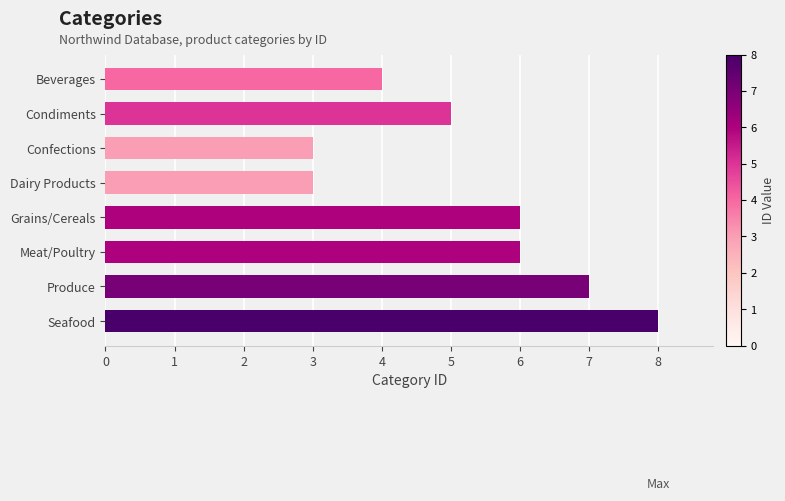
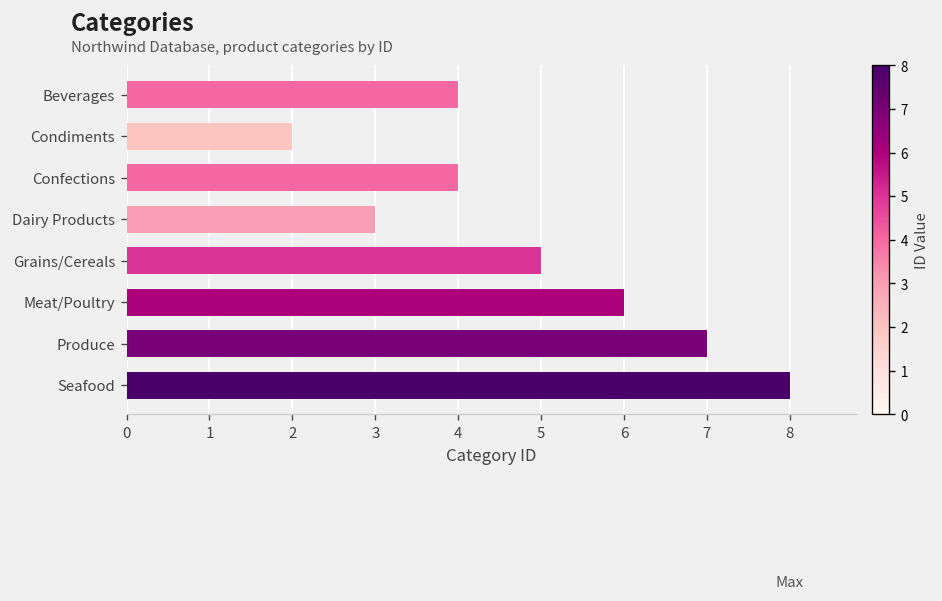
  {
    "Beverages": 4,
-   "Condiments": 5,
-   "Confections": 3,
+   "Condiments": 2,
+   "Confections": 4,
    "Dairy Products": 3,
-   "Grains/Cereals": 6,
+   "Grains/Cereals": 5,
    "Meat/Poultry": 6,
    "Produce": 7,
    "Seafood": 8
  }
